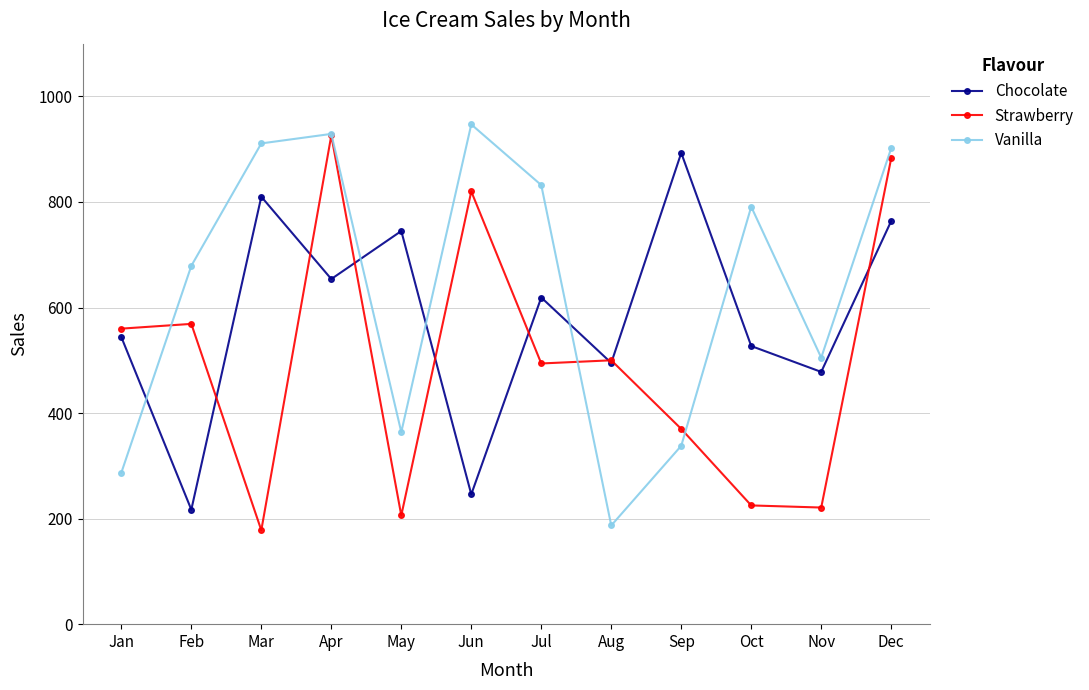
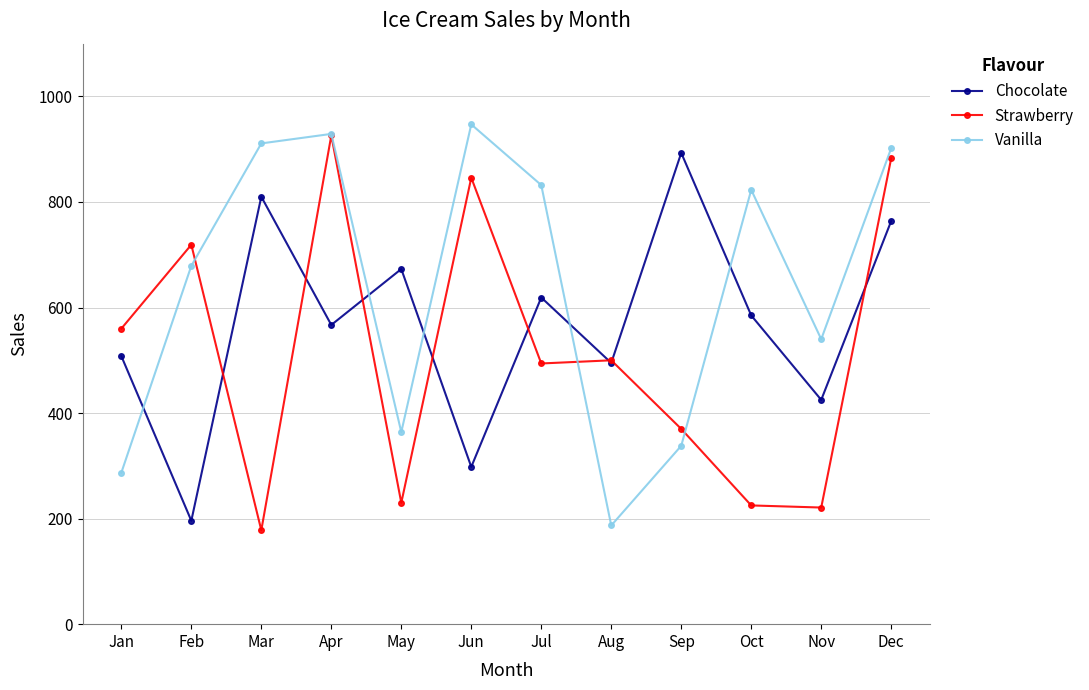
  {
    "Chocolate": {
-     "Jan": 540,
-     "Feb": 220,
+     "Jan": 510,
+     "Feb": 200,
      "Mar": 810,
-     "Apr": 650,
-     "May": 750,
-     "Jun": 250,
+     "Apr": 570,
+     "May": 670,
+     "Jun": 300,
      "Jul": 620,
      "Aug": 500,
      "Sep": 890,
-     "Oct": 530,
-     "Nov": 480,
+     "Oct": 590,
+     "Nov": 430,
      "Dec": 760
    },
    "Strawberry": {
      "Jan": 560,
-     "Feb": 570,
+     "Feb": 720,
      "Mar": 180,
-     "May": 210,
-     "Jun": 820,
+     "May": 230,
+     "Jun": 850,
      "Jul": 490,
      "Aug": 500,
      "Sep": 370,
      "Oct": 230,
      "Nov": 220,
      "Dec": 880
    },
    "Vanilla": {
      "Jan": 290,
      "Feb": 680,
      "Mar": 910,
      "May": 360,
      "Jun": 950,
      "Jul": 830,
      "Aug": 190,
      "Sep": 340,
-     "Oct": 790,
-     "Nov": 510,
+     "Oct": 820,
+     "Nov": 540,
      "Dec": 900
    }
  }
